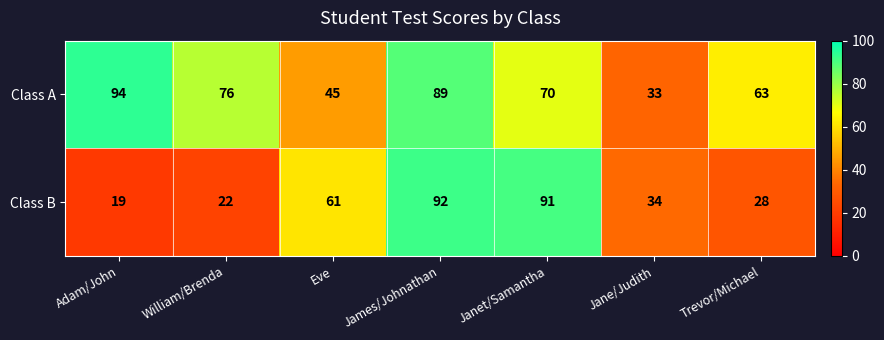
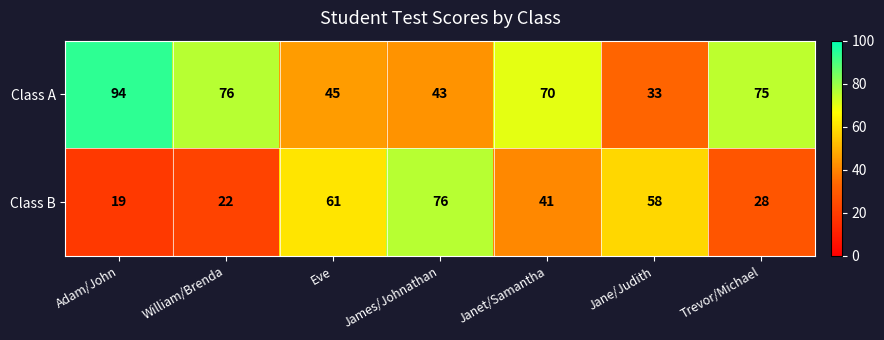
  {
    "Class A": {
      "Adam/John": 94,
      "William/Brenda": 76,
      "Eve": 45,
-     "James/Johnathan": 89,
+     "James/Johnathan": 43,
      "Janet/Samantha": 70,
      "Jane/Judith": 33,
-     "Trevor/Michael": 63
+     "Trevor/Michael": 75
    },
    "Class B": {
      "Adam/John": 19,
      "William/Brenda": 22,
      "Eve": 61,
-     "James/Johnathan": 92,
-     "Janet/Samantha": 91,
-     "Jane/Judith": 34,
+     "James/Johnathan": 76,
+     "Janet/Samantha": 41,
+     "Jane/Judith": 58,
      "Trevor/Michael": 28
    }
  }
